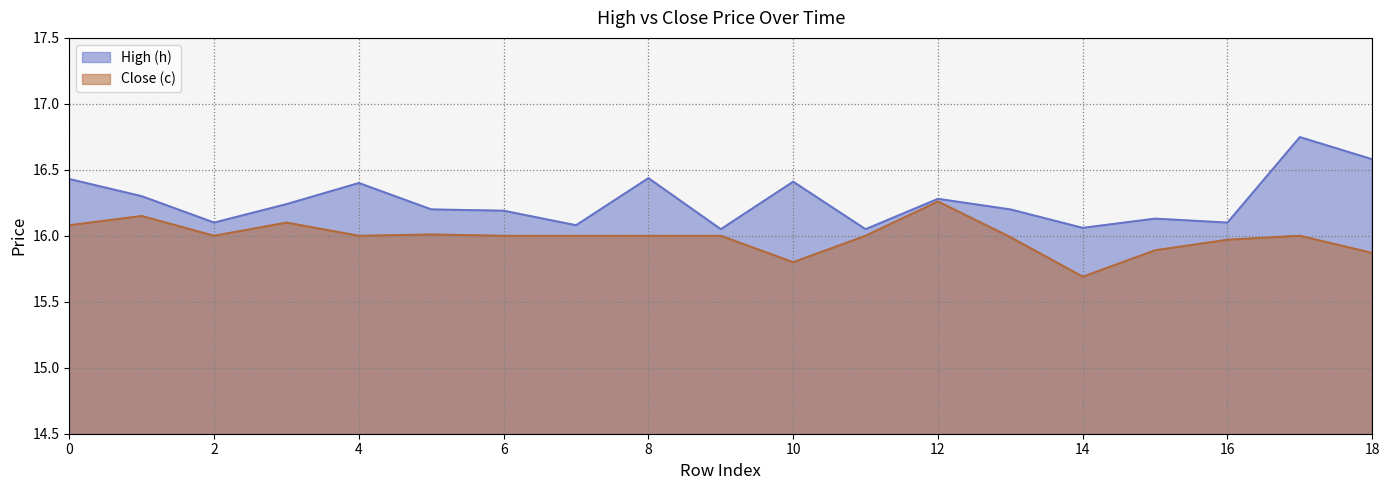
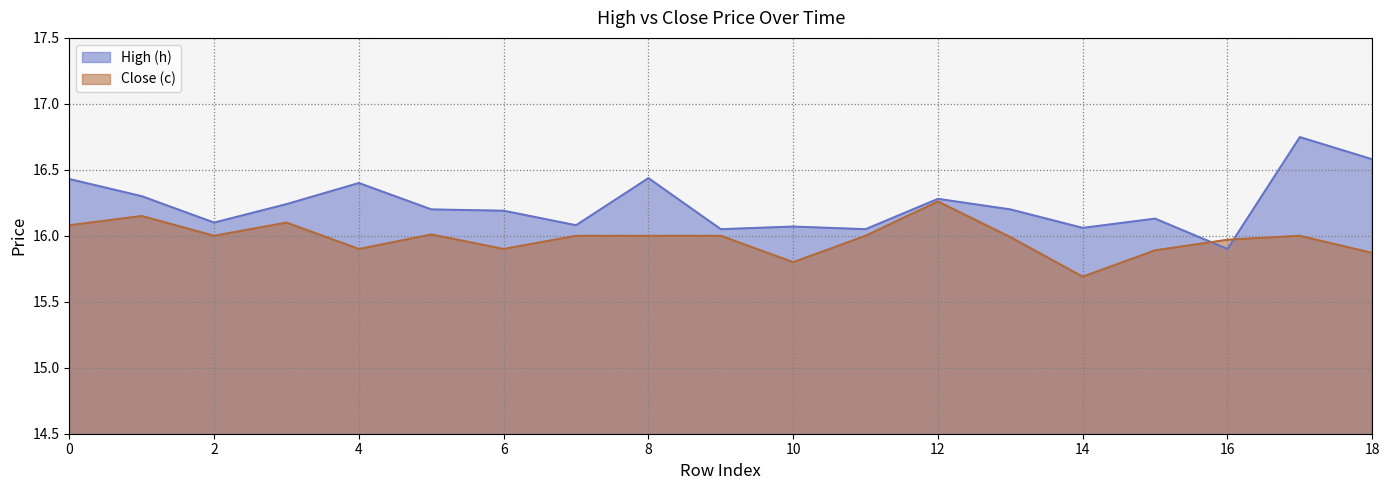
  {
    "High (h)": {
      "0": 16.43,
      "2": 16.10,
      "4": 16.40,
      "6": 16.19,
      "8": 16.44,
-     "10": 16.41,
+     "10": 16.07,
      "12": 16.28,
      "14": 16.06,
-     "16": 16.1,
+     "16": 15.9,
      "18": 16.58
    },
    "Close (c)": {
      "0": 16.08,
      "2": 16.0,
-     "4": 16.0,
-     "6": 16.0,
+     "4": 15.9,
+     "6": 15.9,
      "8": 16.0,
      "10": 15.8,
      "12": 16.26,
      "14": 15.7,
      "16": 15.97,
      "18": 15.87
    }
  }
